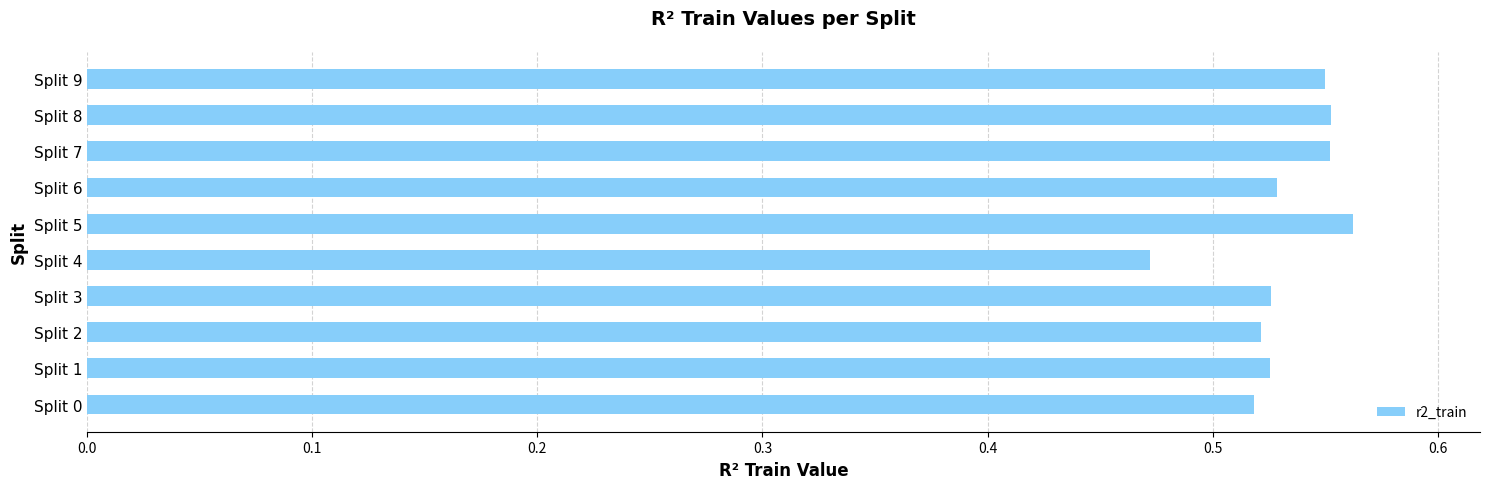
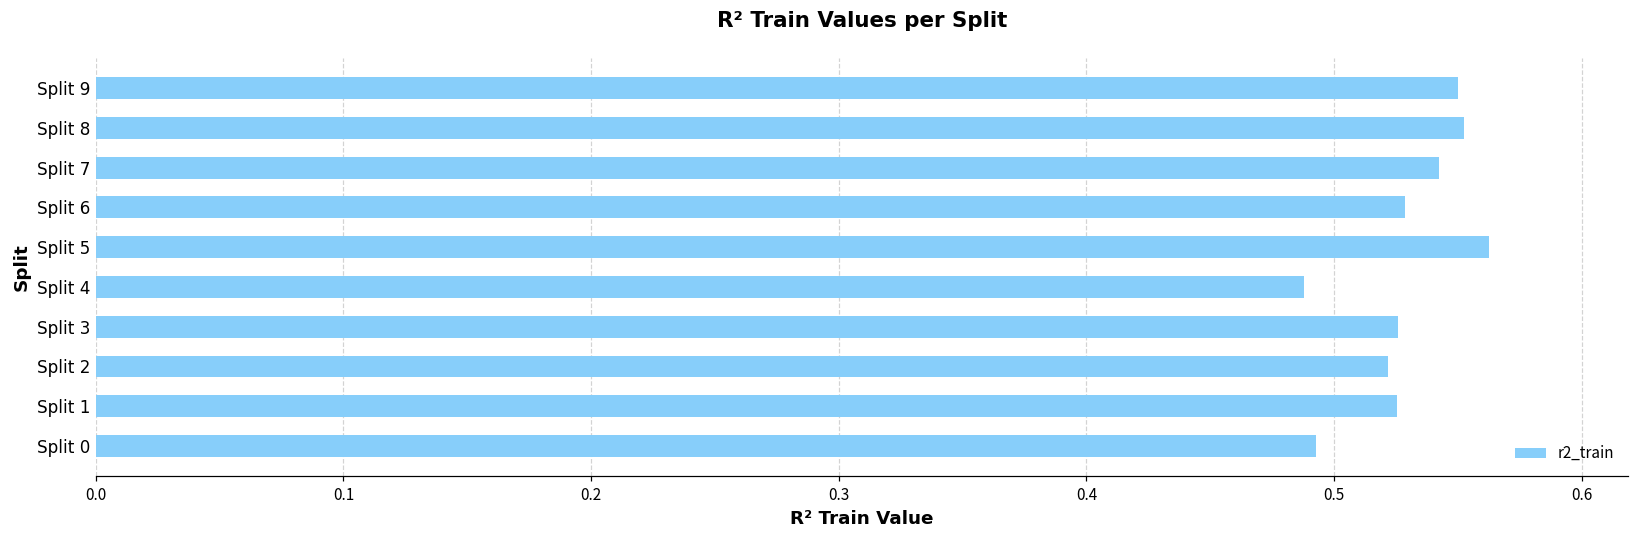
  {
    "Split 9": 0.550,
    "Split 8": 0.553,
-   "Split 7": 0.552,
+   "Split 7": 0.542,
    "Split 6": 0.529,
    "Split 5": 0.562,
-   "Split 4": 0.472,
+   "Split 4": 0.488,
    "Split 3": 0.526,
    "Split 2": 0.522,
    "Split 1": 0.525,
-   "Split 0": 0.518
+   "Split 0": 0.493
  }
